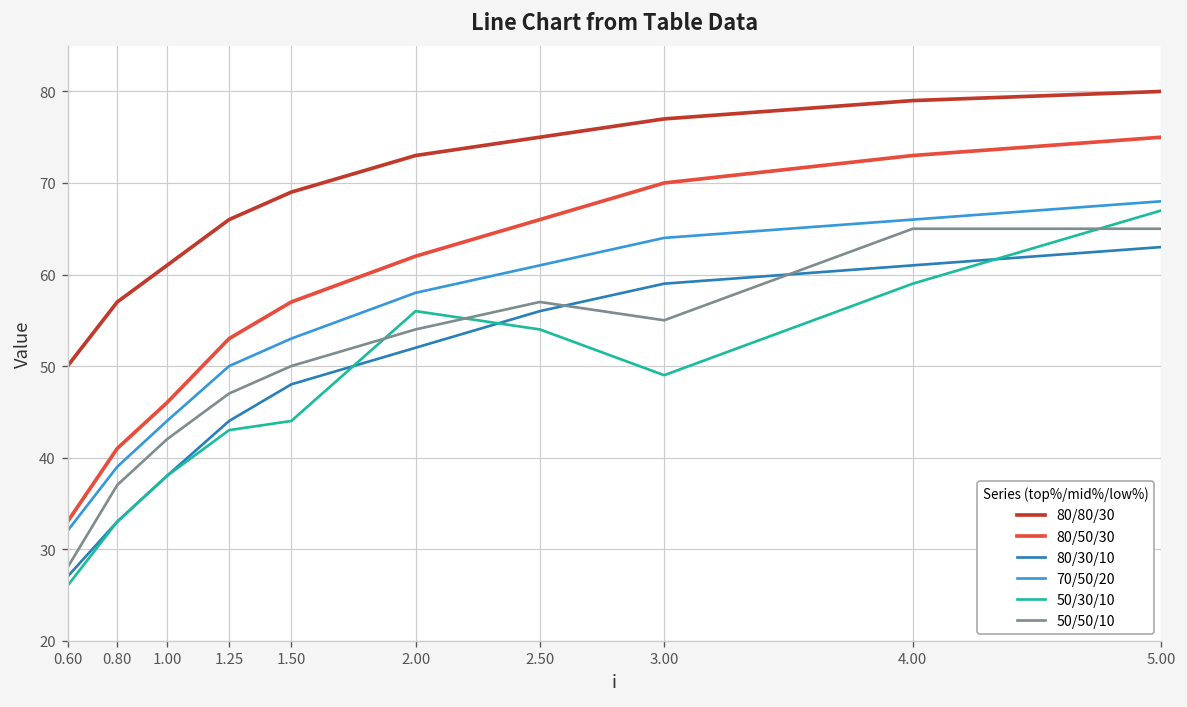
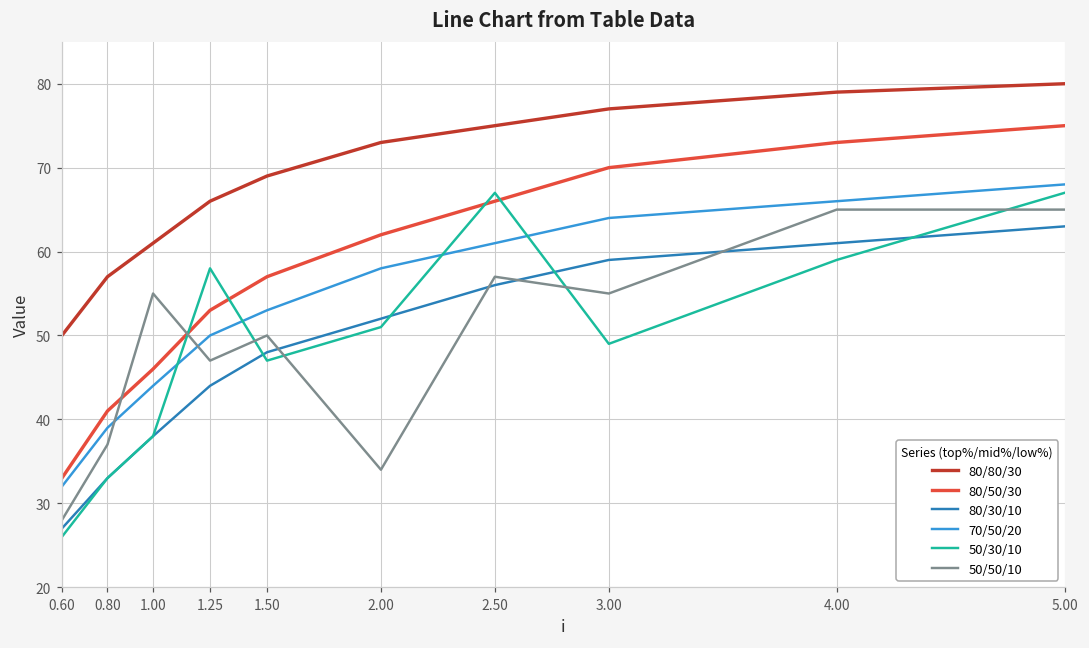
  {
    "50/30/10": {
      "0.60": 26,
-     "1.25": 43,
-     "1.50": 44,
-     "2.00": 56,
-     "2.50": 54,
+     "1.25": 58,
+     "1.50": 47,
+     "2.00": 51,
+     "2.50": 67,
      "3.00": 49,
      "4.00": 59,
      "5.00": 67
    },
    "50/50/10": {
      "0.60": 28,
      "0.80": 37,
-     "1.00": 42,
+     "1.00": 55,
      "1.25": 47,
      "1.50": 50,
-     "2.00": 54,
+     "2.00": 34,
      "2.50": 57,
      "3.00": 55,
      "4.00": 65,
      "5.00": 65
    }
  }
